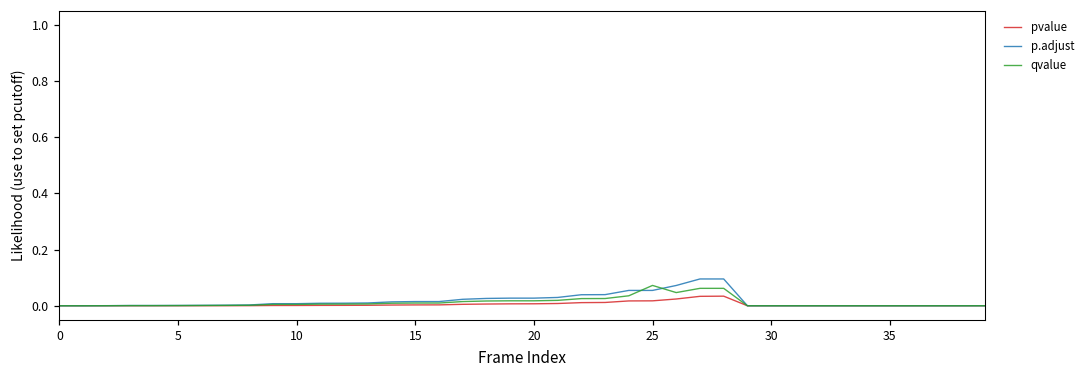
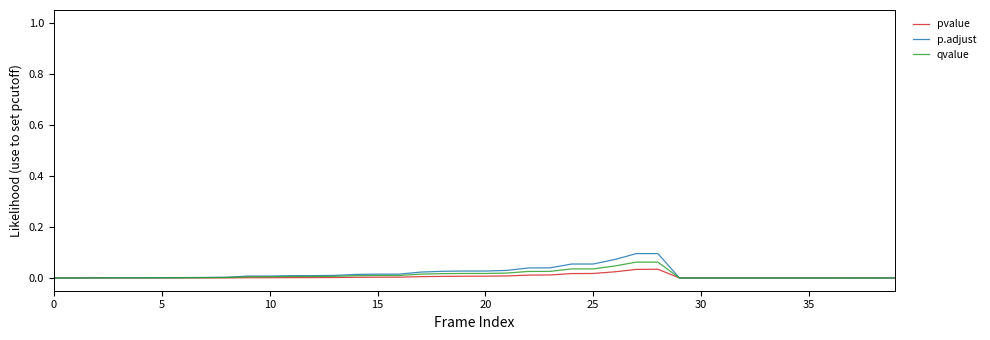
  {
    "pvalue": {
      "20": 0.01,
      "25": 0.02
    },
    "p.adjust": {
      "25": 0.05
    },
    "qvalue": {
-     "25": 0.07
+     "25": 0.04
    }
  }
